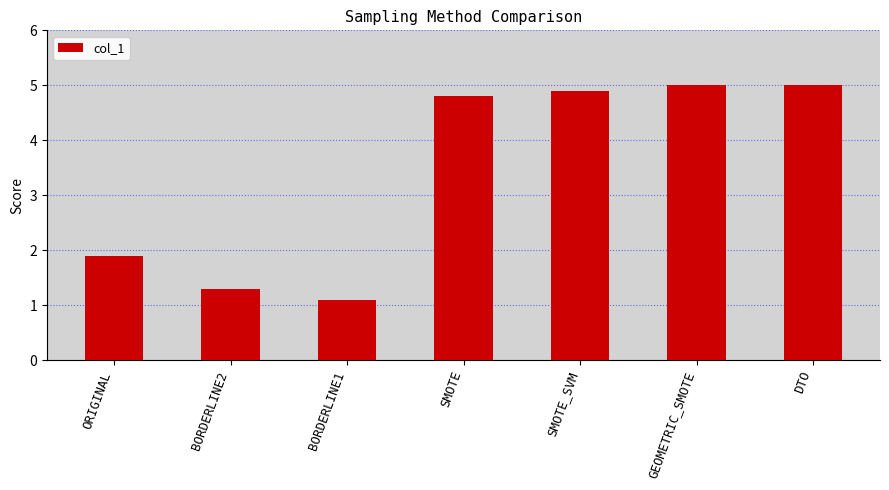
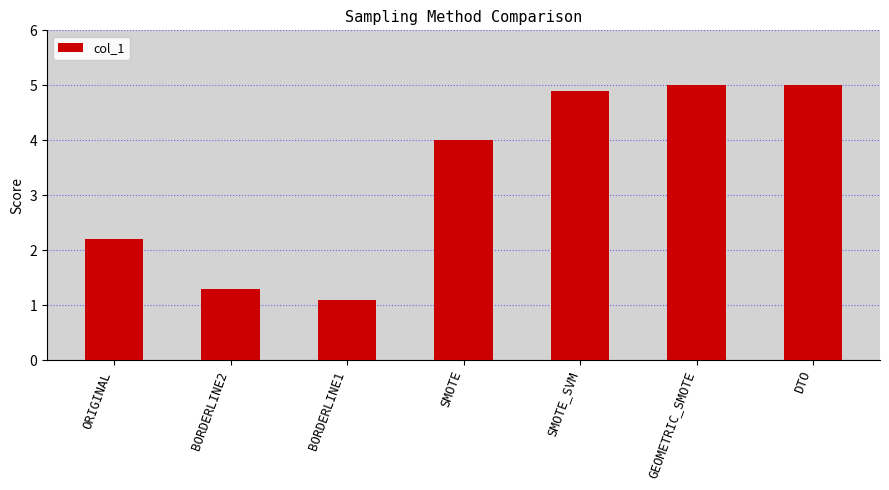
  {
-   "ORIGINAL": 1.9,
+   "ORIGINAL": 2.2,
    "BORDERLINE2": 1.3,
    "BORDERLINE1": 1.1,
-   "SMOTE": 4.8,
+   "SMOTE": 4.0,
    "SMOTE_SVM": 4.9,
    "GEOMETRIC_SMOTE": 5.0,
    "DTO": 5.0
  }
